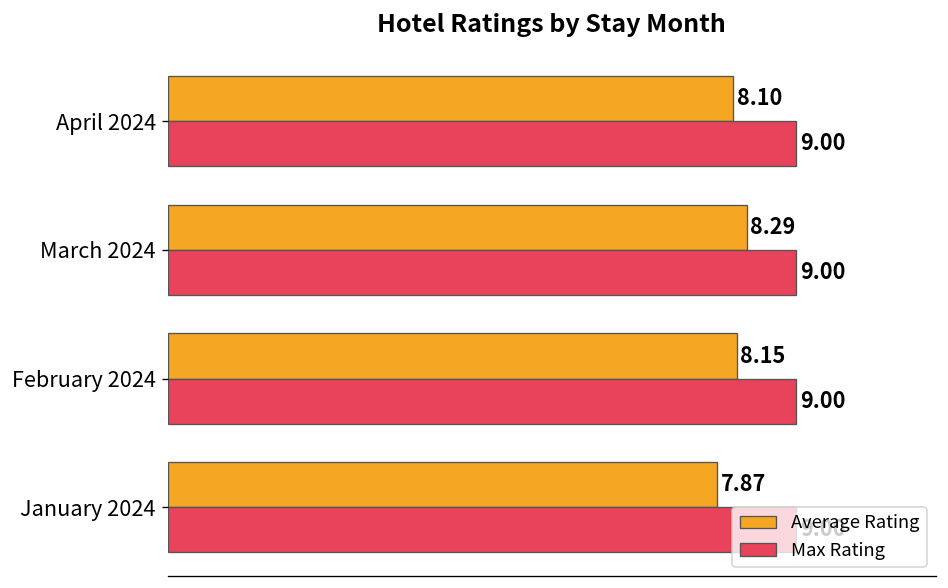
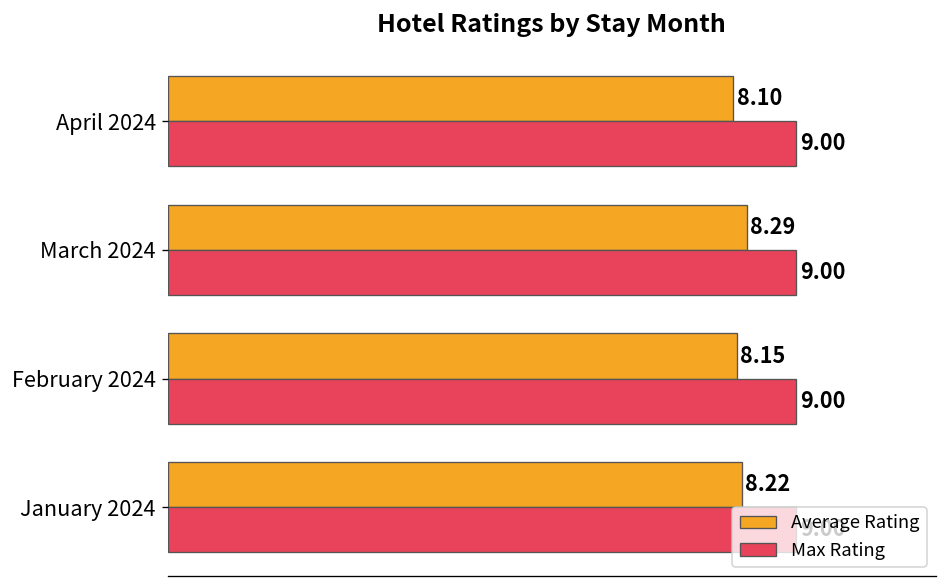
  {
    "Average Rating": {
      "April 2024": 8.10,
      "March 2024": 8.29,
      "February 2024": 8.15,
-     "January 2024": 7.87
+     "January 2024": 8.22
    },
    "Max Rating": {
      "April 2024": 9.00,
      "March 2024": 9.00,
      "February 2024": 9.00
    }
  }
